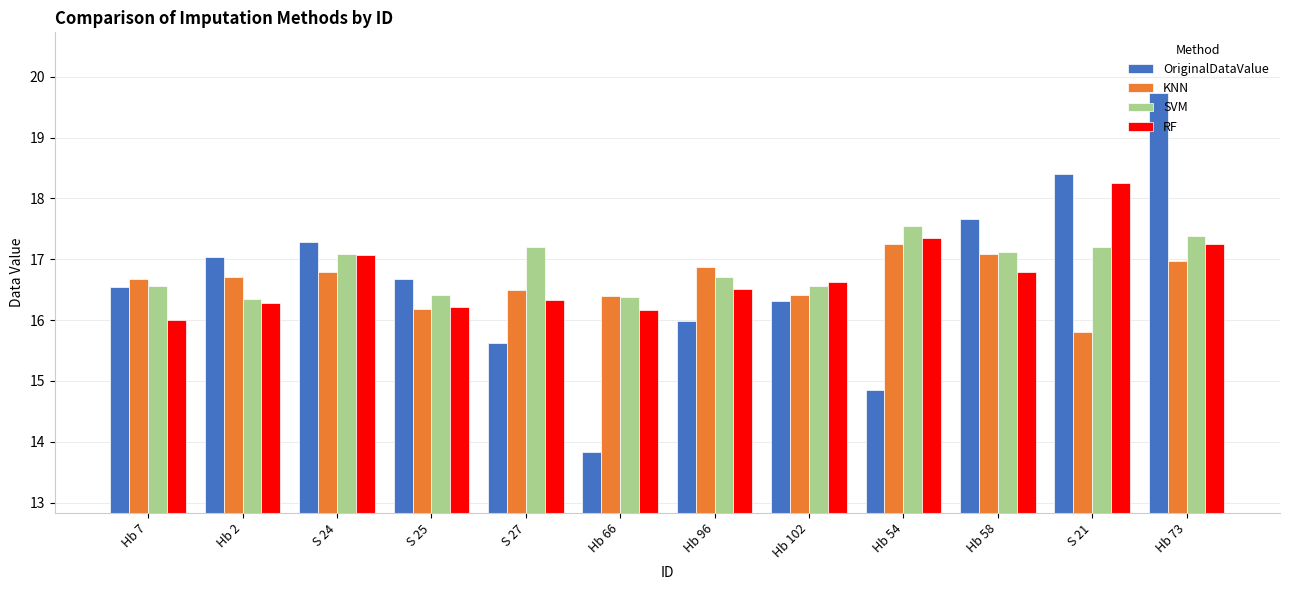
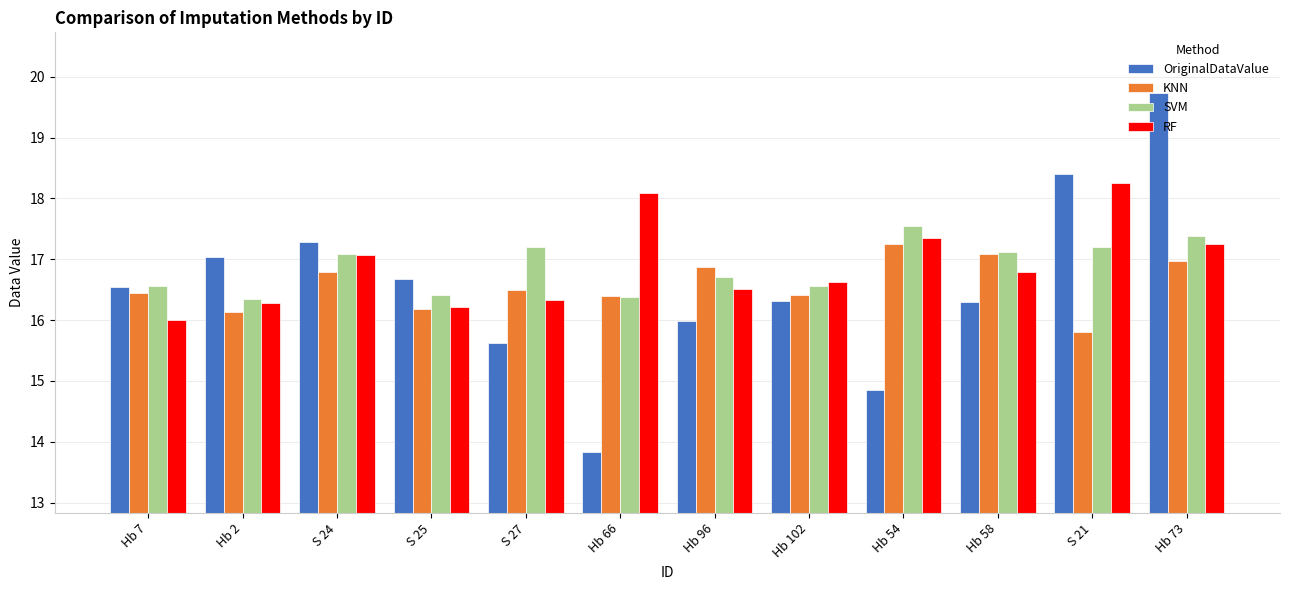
  {
    "OriginalDataValue": {
      "Hb 7": 16.5,
      "Hb 2": 17.0,
      "S 24": 17.3,
      "S 25": 16.7,
      "S 27": 15.6,
      "Hb 66": 13.8,
      "Hb 96": 16.0,
      "Hb 102": 16.3,
      "Hb 54": 14.9,
-     "Hb 58": 17.7,
+     "Hb 58": 16.3,
      "S 21": 18.4,
      "Hb 73": 19.7
    },
    "KNN": {
-     "Hb 7": 16.7,
-     "Hb 2": 16.7,
+     "Hb 7": 16.4,
+     "Hb 2": 16.1,
      "S 24": 16.8,
      "S 25": 16.2,
      "S 27": 16.5,
      "Hb 66": 16.4,
      "Hb 96": 16.9,
      "Hb 102": 16.4,
      "Hb 54": 17.3,
      "Hb 58": 17.1,
      "S 21": 15.8,
      "Hb 73": 17.0
    },
    "SVM": {
      "Hb 7": 16.6,
      "Hb 2": 16.3,
      "S 24": 17.1,
      "S 25": 16.4,
      "S 27": 17.2,
      "Hb 66": 16.4,
      "Hb 96": 16.7,
      "Hb 102": 16.6,
      "Hb 54": 17.5,
      "Hb 58": 17.1,
      "S 21": 17.2,
      "Hb 73": 17.4
    },
    "RF": {
      "Hb 7": 16.0,
      "Hb 2": 16.3,
      "S 24": 17.1,
      "S 25": 16.2,
      "S 27": 16.3,
-     "Hb 66": 16.2,
+     "Hb 66": 18.1,
      "Hb 96": 16.5,
      "Hb 102": 16.6,
      "Hb 54": 17.4,
      "Hb 58": 16.8,
      "S 21": 18.2,
      "Hb 73": 17.2
    }
  }
